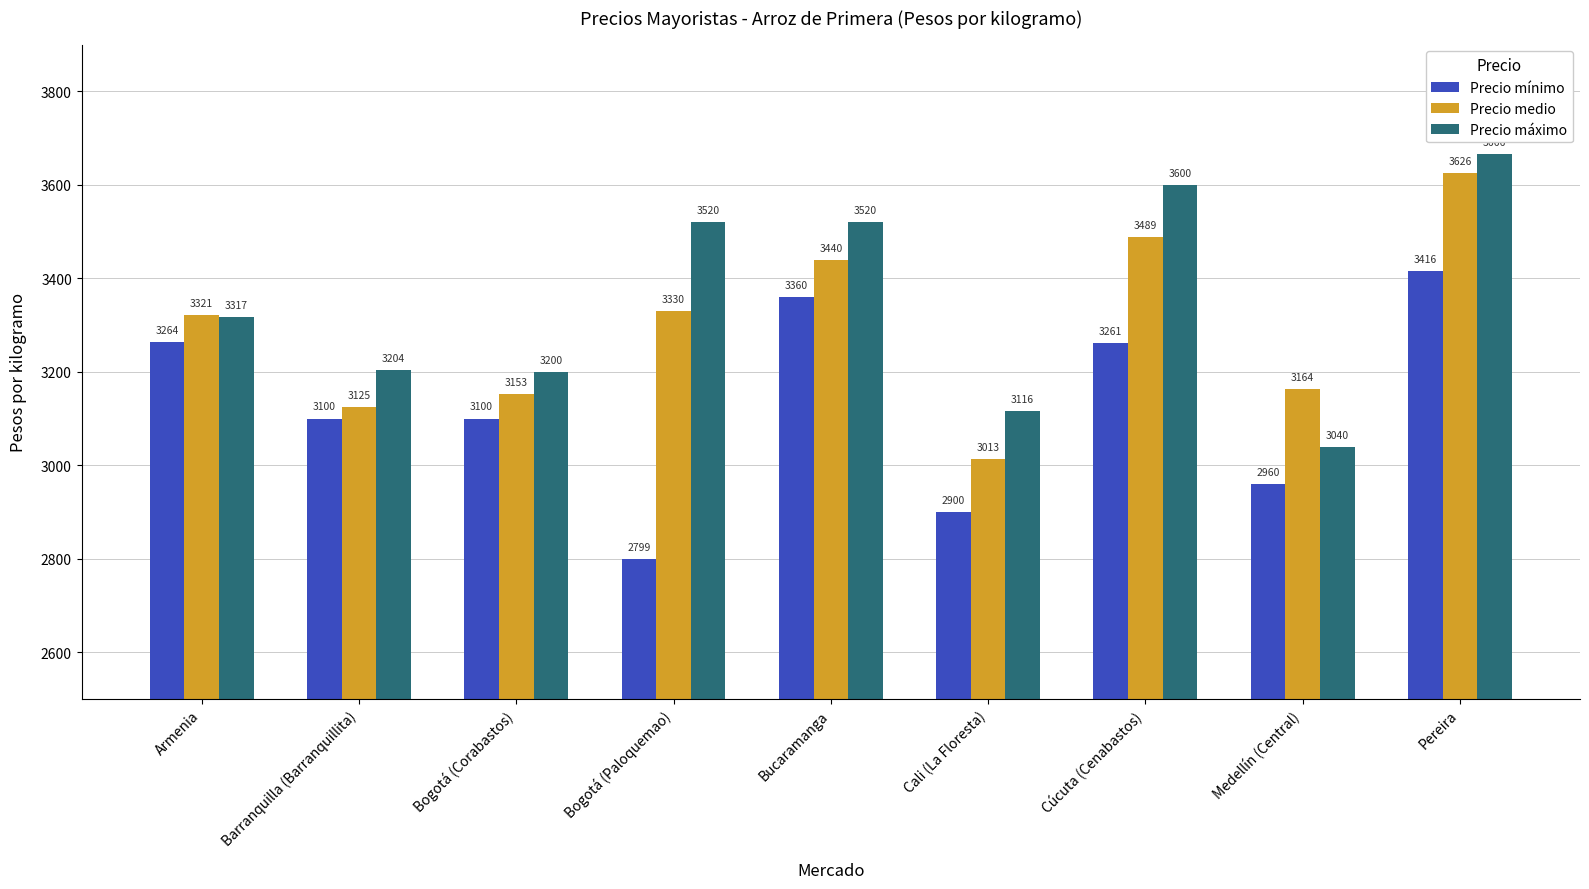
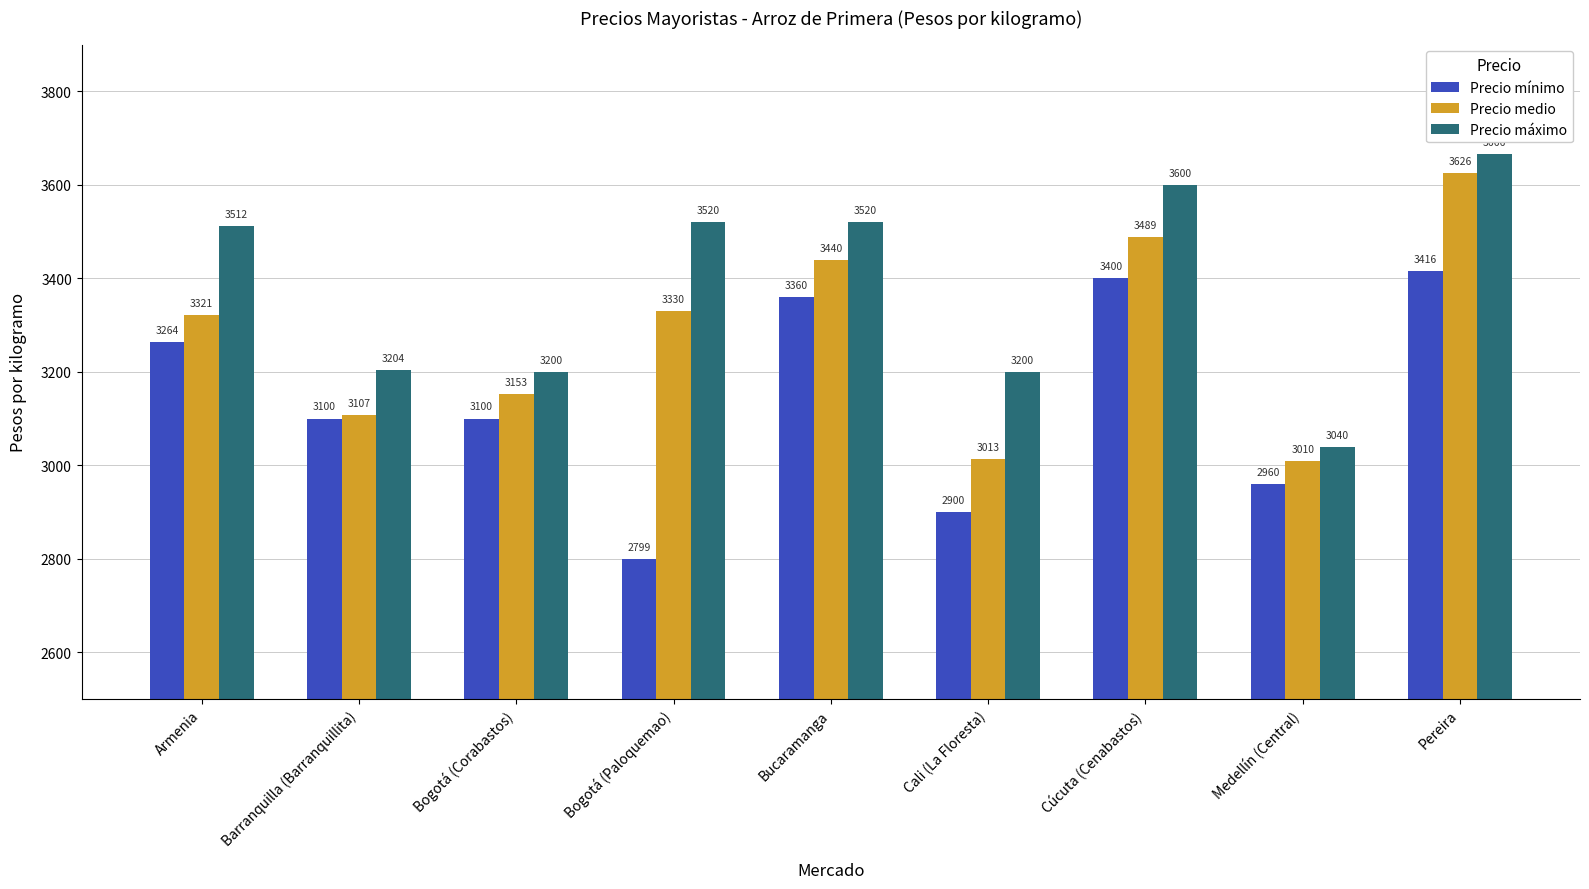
  {
    "Precio mínimo": {
      "Armenia": 3264,
      "Barranquilla (Barranquillita)": 3100,
      "Bogotá (Corabastos)": 3100,
      "Bogotá (Paloquemao)": 2799,
      "Bucaramanga": 3360,
      "Cali (La Floresta)": 2900,
-     "Cúcuta (Cenabastos)": 3261,
+     "Cúcuta (Cenabastos)": 3400,
      "Medellín (Central)": 2960,
      "Pereira": 3416
    },
    "Precio medio": {
      "Armenia": 3321,
-     "Barranquilla (Barranquillita)": 3125,
+     "Barranquilla (Barranquillita)": 3107,
      "Bogotá (Corabastos)": 3153,
      "Bogotá (Paloquemao)": 3330,
      "Bucaramanga": 3440,
      "Cali (La Floresta)": 3013,
      "Cúcuta (Cenabastos)": 3489,
-     "Medellín (Central)": 3164,
+     "Medellín (Central)": 3010,
      "Pereira": 3626
    },
    "Precio máximo": {
-     "Armenia": 3317,
+     "Armenia": 3512,
      "Barranquilla (Barranquillita)": 3204,
      "Bogotá (Corabastos)": 3200,
      "Bogotá (Paloquemao)": 3520,
      "Bucaramanga": 3520,
-     "Cali (La Floresta)": 3116,
+     "Cali (La Floresta)": 3200,
      "Cúcuta (Cenabastos)": 3600,
      "Medellín (Central)": 3040
    }
  }
